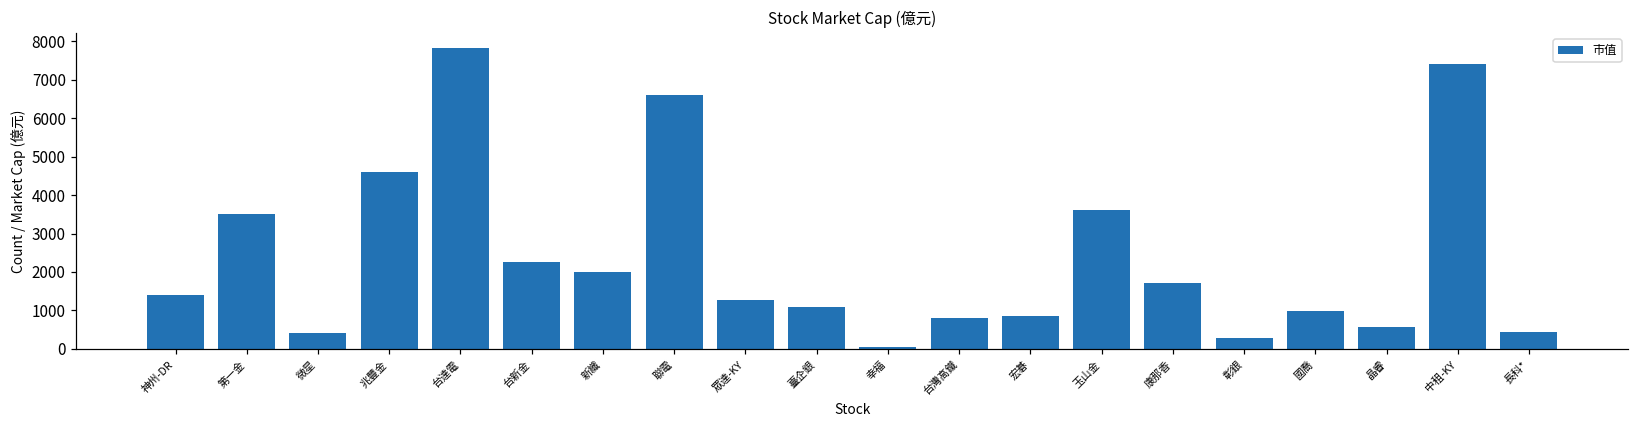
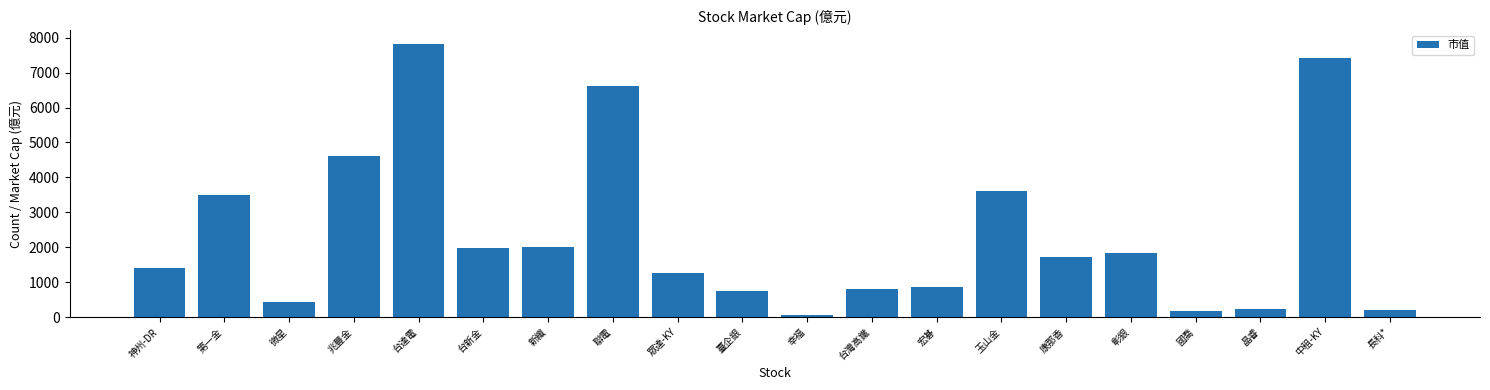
  {
    "神州-DR": 1400,
    "第一金": 3500,
    "微星": 400,
    "兆豐金": 4600,
    "台達電": 7800,
-   "台新金": 2300,
+   "台新金": 2000,
    "新纖": 2000,
    "聯電": 6600,
    "眾達-KY": 1300,
-   "臺企銀": 1100,
+   "臺企銀": 700,
    "台灣高鐵": 800,
    "宏碁": 900,
    "玉山金": 3600,
    "康那香": 1700,
-   "彰銀": 300,
-   "國喬": 1000,
-   "晶睿": 600,
+   "彰銀": 1800,
+   "國喬": 200,
+   "晶睿": 200,
    "中租-KY": 7400,
-   "長科*": 400
+   "長科*": 200
  }
